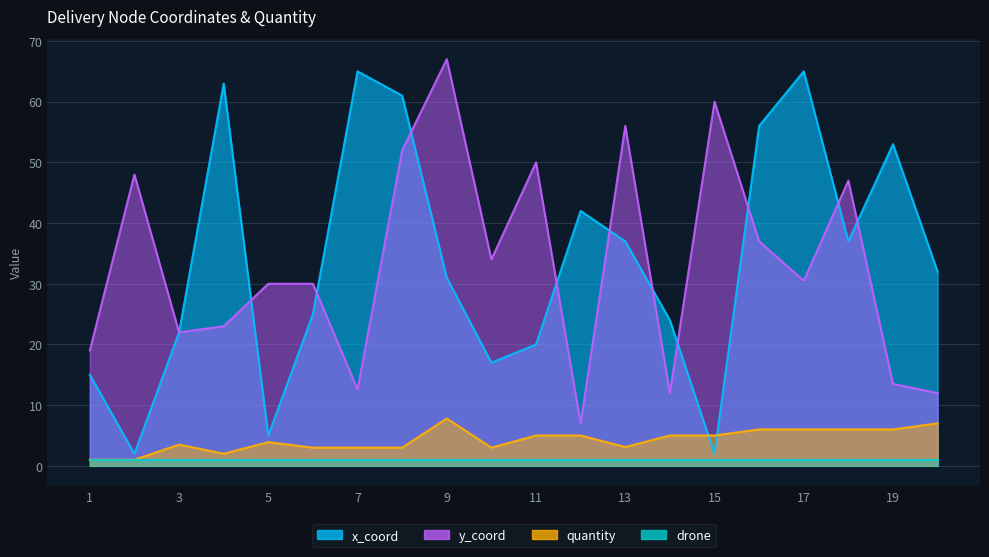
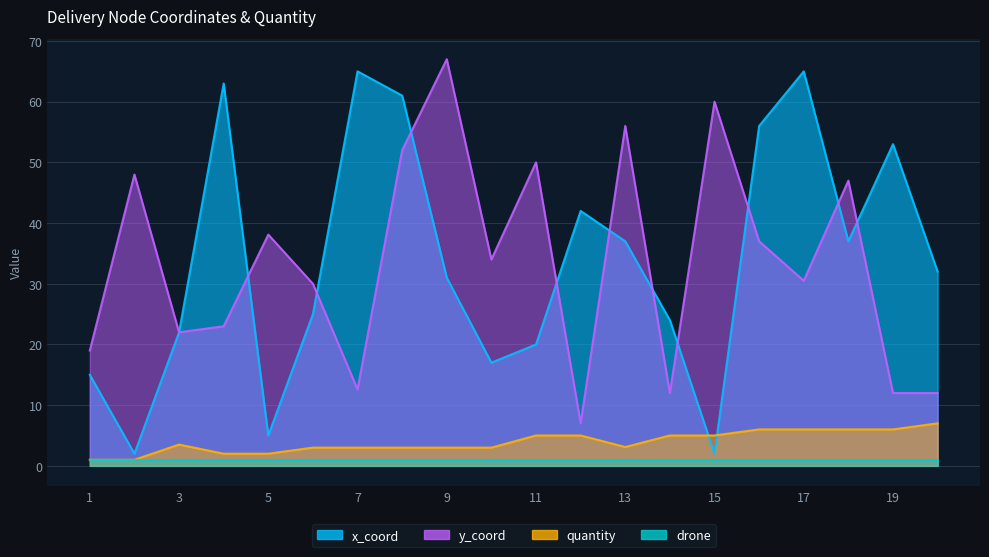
  {
    "y_coord": {
      "1": 19,
-     "5": 30,
+     "5": 38,
      "7": 13,
      "9": 67,
      "11": 50,
      "13": 56,
      "15": 60,
      "17": 31,
-     "19": 14
+     "19": 12
    },
    "quantity": {
      "3": 4,
-     "5": 4,
+     "5": 2,
      "7": 3,
-     "9": 8,
+     "9": 3,
      "11": 5,
      "13": 3,
      "15": 5,
      "17": 6,
      "19": 6
    }
  }
